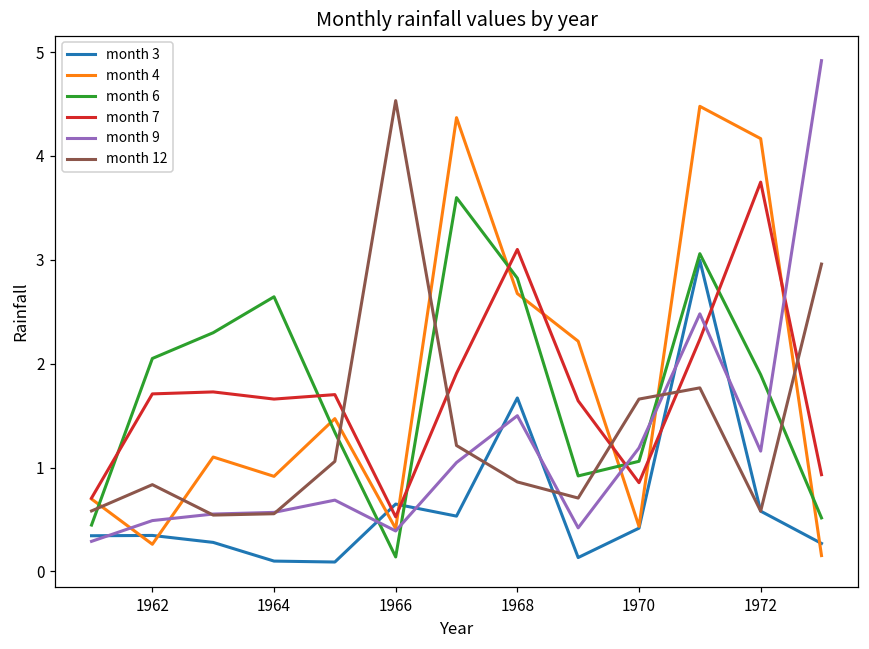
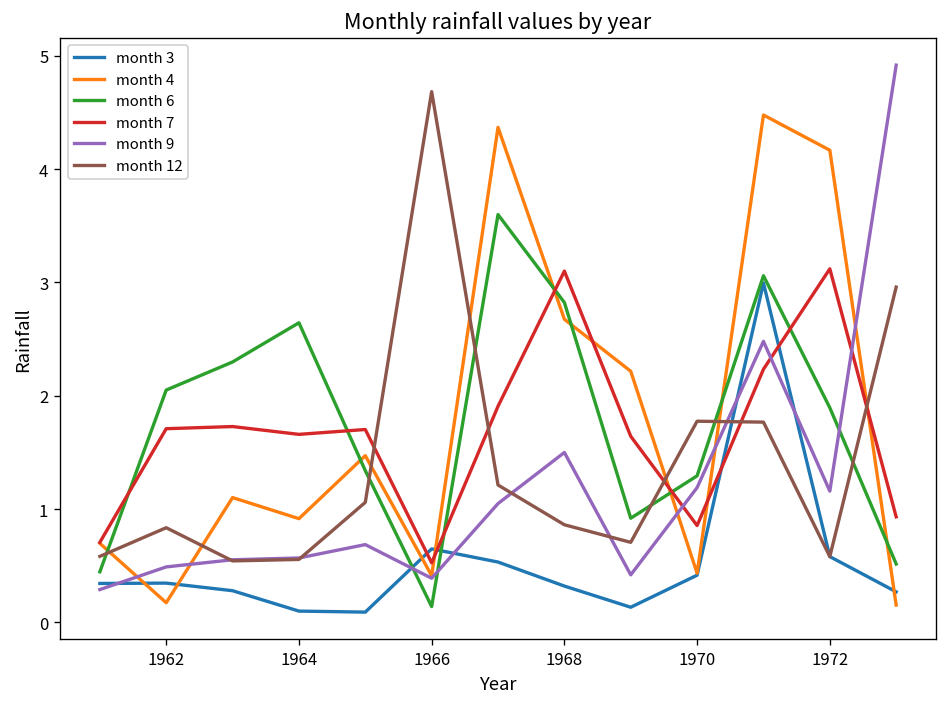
  {
    "month 3": {
      "1962": 0.3,
      "1964": 0.1,
      "1966": 0.6,
-     "1968": 1.7
+     "1968": 0.3
    },
    "month 4": {
-     "1962": 0.3,
+     "1962": 0.2,
      "1964": 0.9,
      "1968": 2.7,
      "1972": 4.2
    },
    "month 6": {
      "1962": 2.1,
      "1964": 2.6,
      "1966": 0.1,
      "1968": 2.8,
-     "1970": 1.1,
+     "1970": 1.3,
      "1972": 1.9
    },
    "month 7": {
      "1962": 1.7,
      "1964": 1.7,
      "1966": 0.5,
      "1968": 3.1,
      "1970": 0.9,
-     "1972": 3.7
+     "1972": 3.1
    },
    "month 9": {
      "1962": 0.5,
      "1968": 1.5,
      "1970": 1.2,
      "1972": 1.2
    },
    "month 12": {
      "1962": 0.8,
-     "1966": 4.5,
+     "1966": 4.7,
      "1968": 0.9,
-     "1970": 1.7
+     "1970": 1.8
    }
  }
